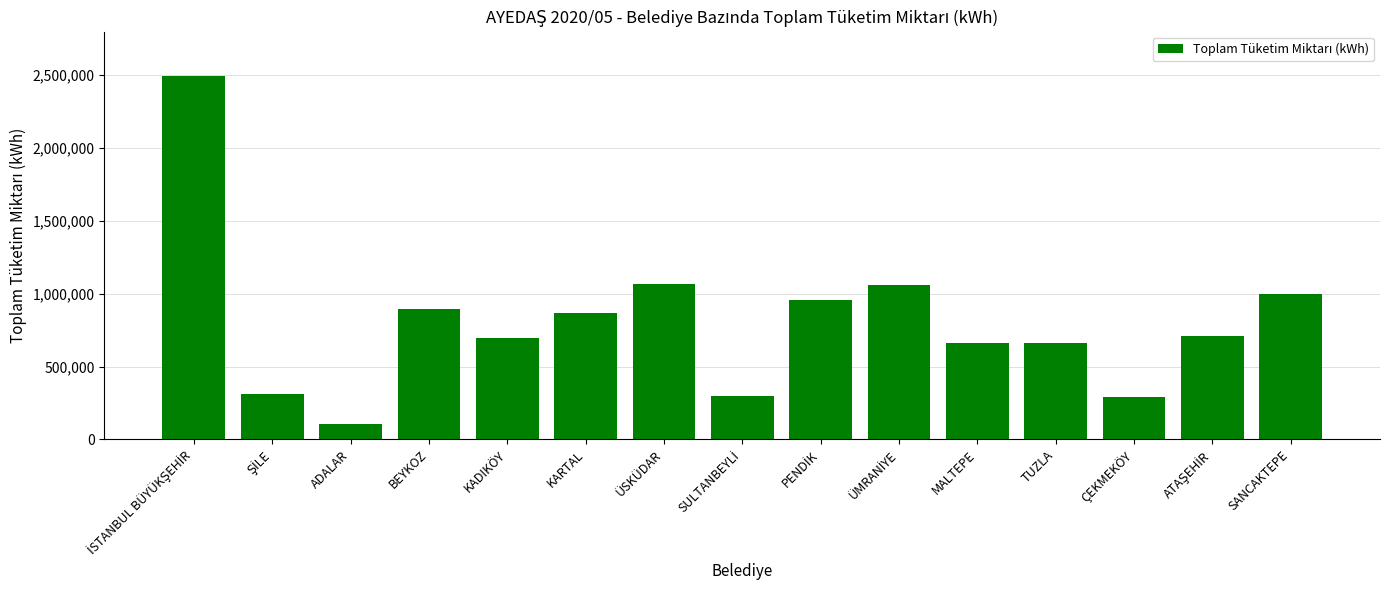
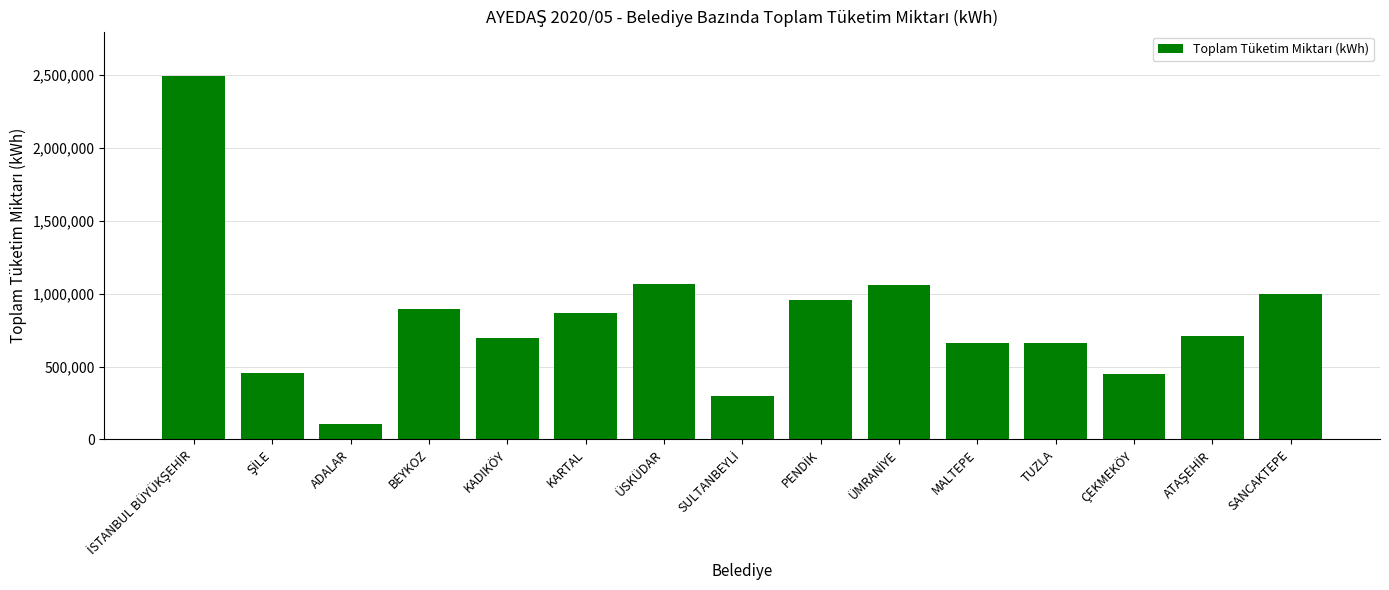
  {
    "İSTANBUL BÜYÜKŞEHİR": "2,490,000",
-   "ŞİLE": "310,000",
+   "ŞİLE": "450,000",
    "ADALAR": "100,000",
    "BEYKOZ": "900,000",
    "KADIKÖY": "700,000",
    "KARTAL": "870,000",
    "ÜSKÜDAR": "1,070,000",
    "SULTANBEYLİ": "300,000",
    "PENDİK": "960,000",
    "ÜMRANİYE": "1,060,000",
    "MALTEPE": "660,000",
    "TUZLA": "660,000",
-   "ÇEKMEKÖY": "290,000",
+   "ÇEKMEKÖY": "450,000",
    "ATAŞEHİR": "710,000",
    "SANCAKTEPE": "1,000,000"
  }
